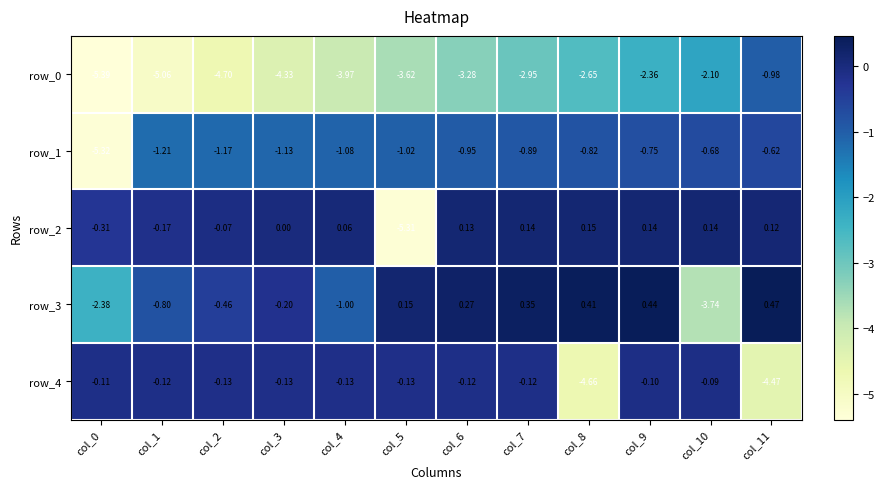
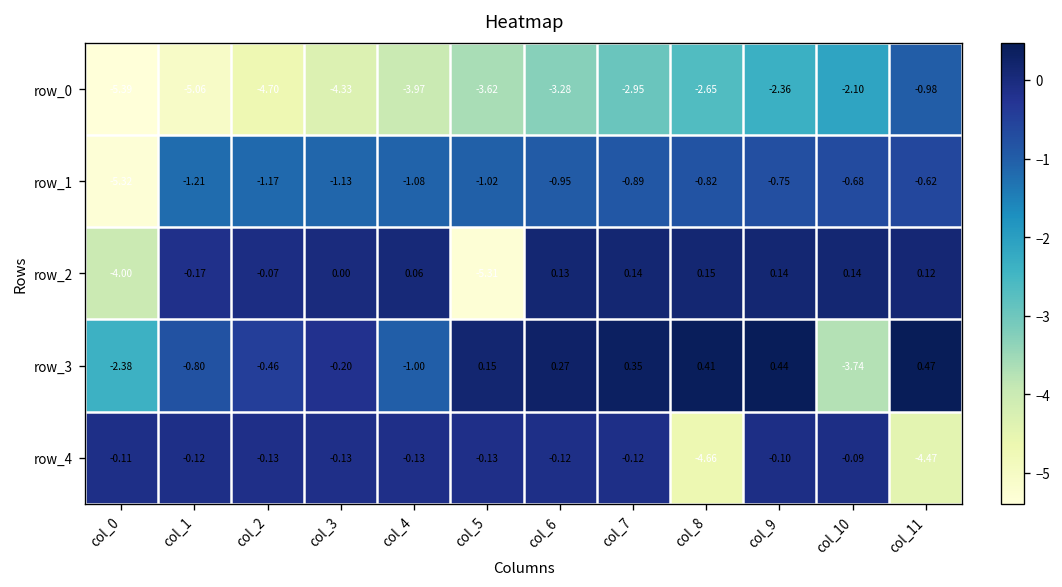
  {
    "row_0": {
      "col_1": -5.06,
      "col_2": -4.70,
      "col_3": -4.33,
      "col_4": -3.97,
      "col_5": -3.62,
      "col_6": -3.28,
      "col_7": -2.95,
      "col_8": -2.65,
      "col_9": -2.36,
      "col_10": -2.10,
      "col_11": -0.98
    },
    "row_1": {
      "col_1": -1.21,
      "col_2": -1.17,
      "col_3": -1.13,
      "col_4": -1.08,
      "col_5": -1.02,
      "col_6": -0.95,
      "col_7": -0.89,
      "col_8": -0.82,
      "col_9": -0.75,
      "col_10": -0.68,
      "col_11": -0.62
    },
    "row_2": {
-     "col_0": -0.31,
+     "col_0": -4.00,
      "col_1": -0.17,
      "col_2": -0.07,
      "col_3": 0.00,
      "col_4": 0.06,
      "col_6": 0.13,
      "col_7": 0.14,
      "col_8": 0.15,
      "col_9": 0.14,
      "col_10": 0.14,
      "col_11": 0.12
    },
    "row_3": {
      "col_0": -2.38,
      "col_1": -0.80,
      "col_2": -0.46,
      "col_3": -0.20,
      "col_4": -1.00,
      "col_5": 0.15,
      "col_6": 0.27,
      "col_7": 0.35,
      "col_8": 0.41,
      "col_9": 0.44,
      "col_10": -3.74,
      "col_11": 0.47
    },
    "row_4": {
      "col_0": -0.11,
      "col_1": -0.12,
      "col_2": -0.13,
      "col_3": -0.13,
      "col_4": -0.13,
      "col_5": -0.13,
      "col_6": -0.12,
      "col_7": -0.12,
      "col_8": -4.66,
      "col_9": -0.10,
      "col_10": -0.09,
      "col_11": -4.47
    }
  }
